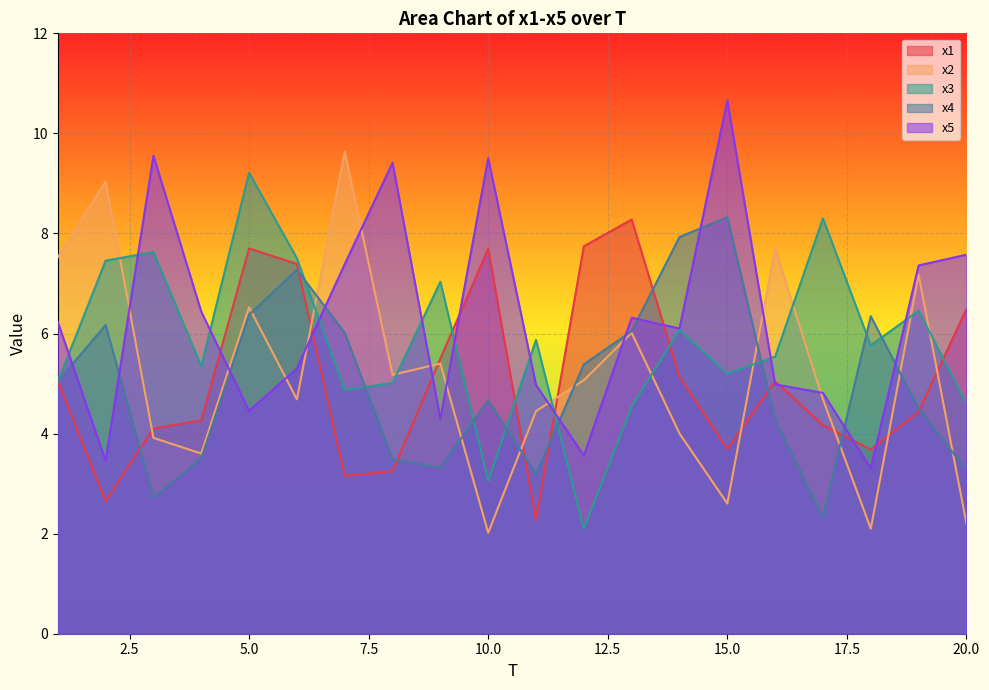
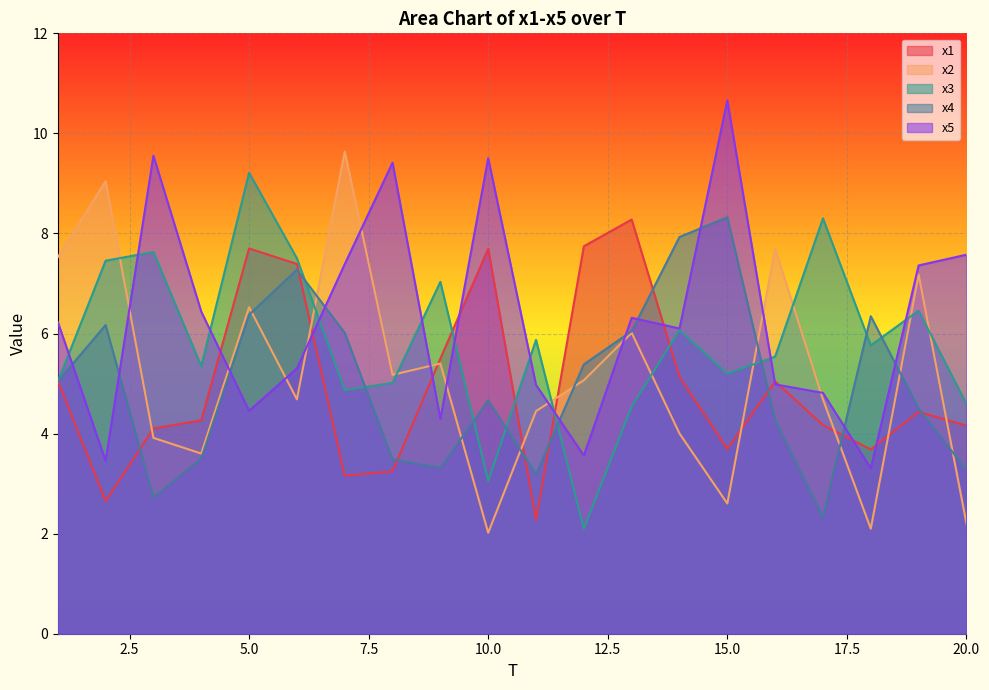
  {
    "x1": {
      "5.0": 7.7,
      "10.0": 7.7,
      "15.0": 3.7,
-     "20.0": 6.5
+     "20.0": 4.2
    },
    "x2": {
      "5.0": 6.5,
      "10.0": 2.0,
      "15.0": 2.6,
      "20.0": 2.2
    },
    "x5": {
      "5.0": 4.5,
      "10.0": 9.5,
      "15.0": 10.7,
      "20.0": 7.6
    }
  }
